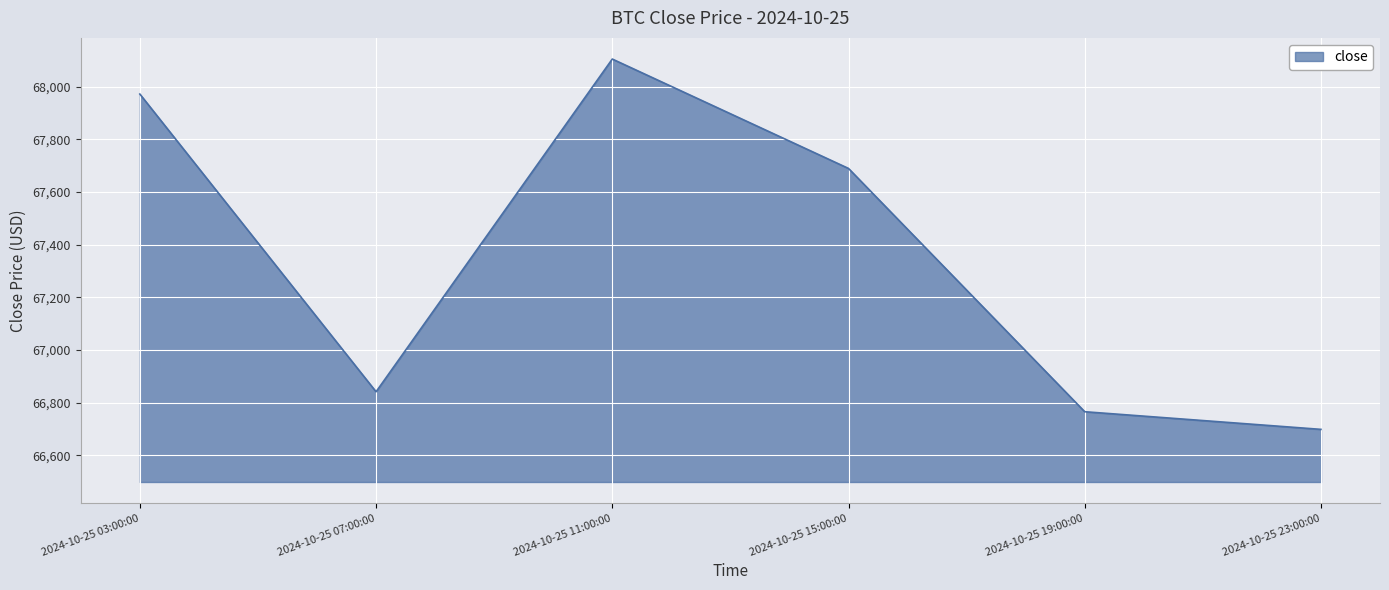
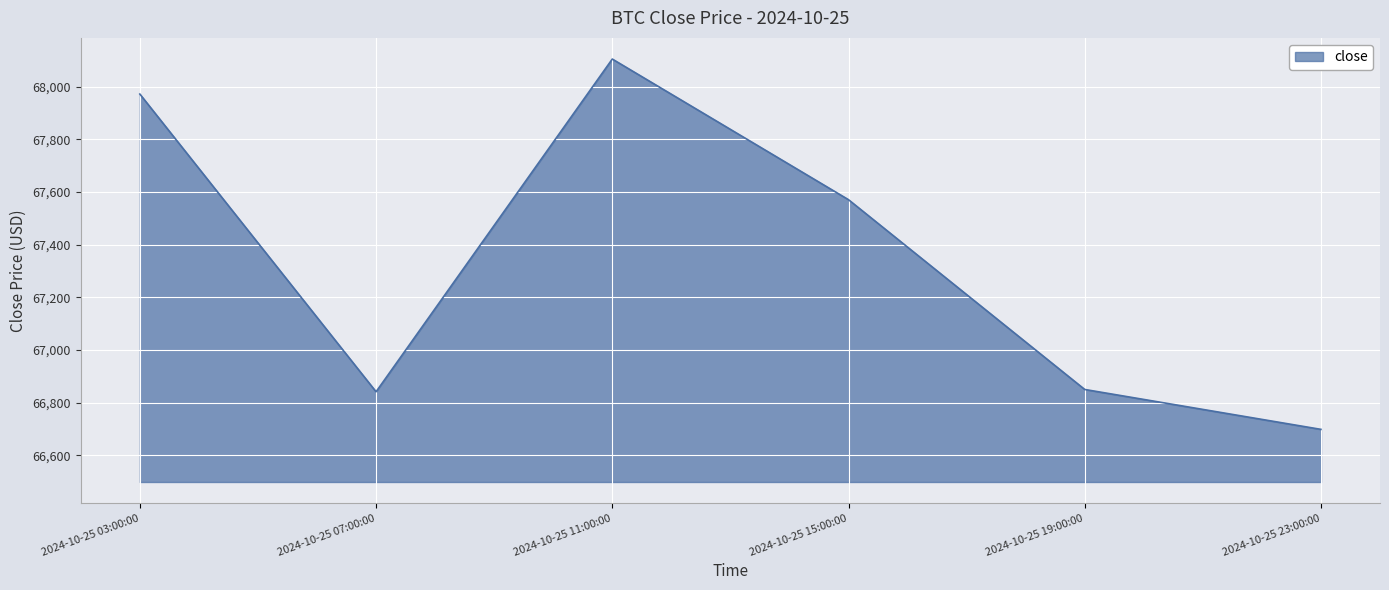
  {
    "2024-10-25 03:00:00": "67,970",
    "2024-10-25 07:00:00": "66,840",
    "2024-10-25 11:00:00": "68,110",
-   "2024-10-25 15:00:00": "67,690",
-   "2024-10-25 19:00:00": "66,770",
+   "2024-10-25 15:00:00": "67,570",
+   "2024-10-25 19:00:00": "66,850",
    "2024-10-25 23:00:00": "66,700"
  }
